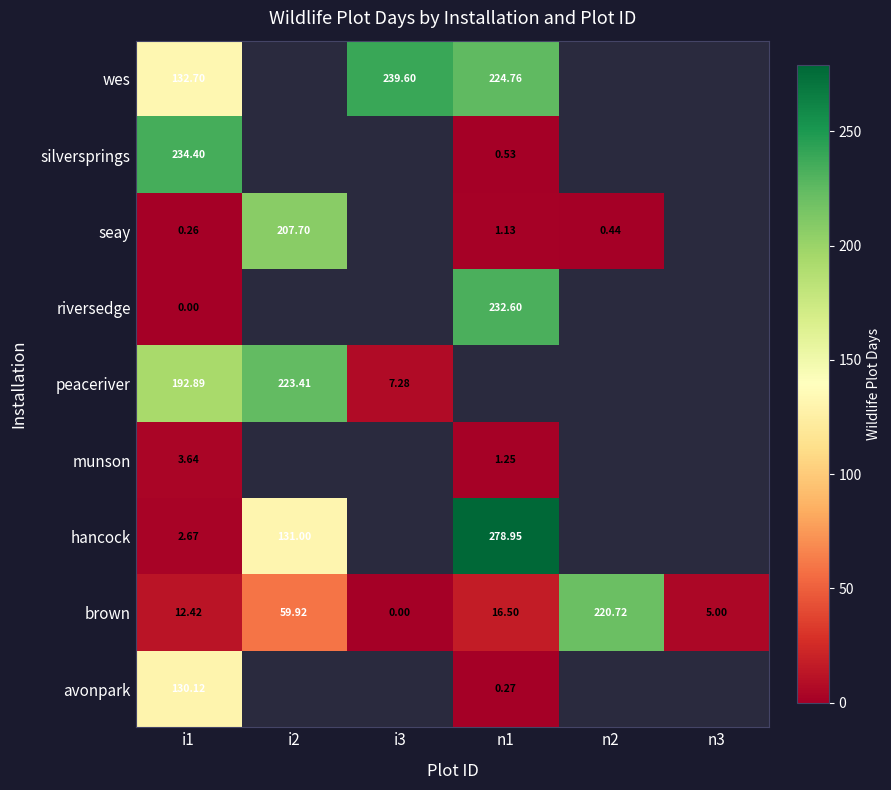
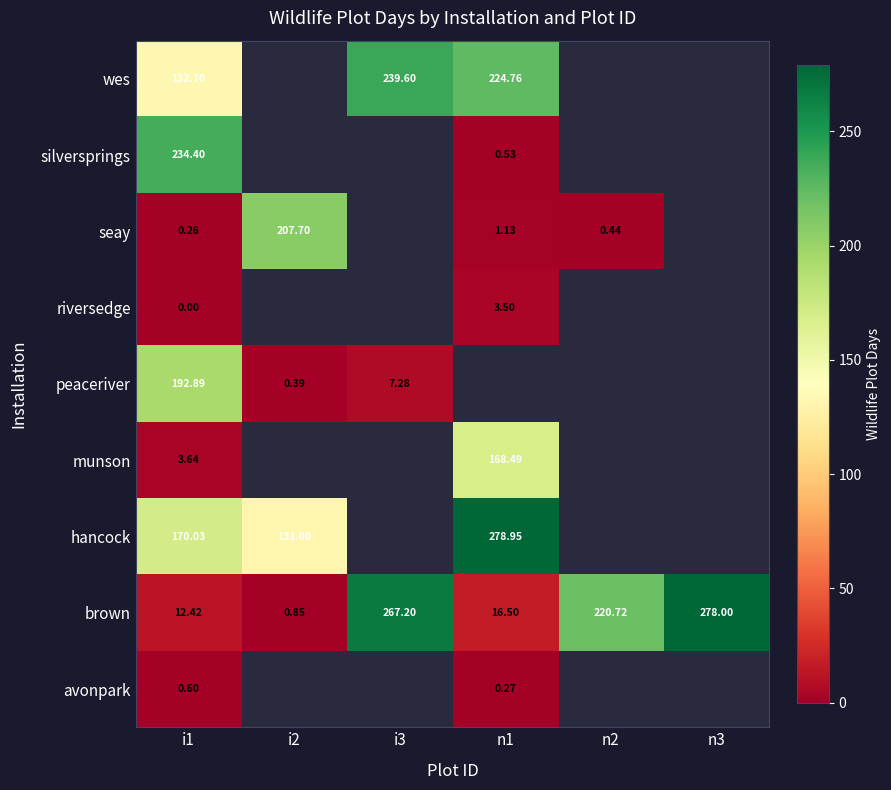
  {
    "wes": {
      "i1": 132.70,
      "i3": 239.60,
      "n1": 224.76
    },
    "silversprings": {
      "i1": 234.40,
      "n1": 0.53
    },
    "seay": {
      "i1": 0.26,
      "i2": 207.70,
      "n1": 1.13,
      "n2": 0.44
    },
    "riversedge": {
      "i1": 0.00,
-     "n1": 232.60
+     "n1": 3.50
    },
    "peaceriver": {
      "i1": 192.89,
-     "i2": 223.41,
+     "i2": 0.39,
      "i3": 7.28
    },
    "munson": {
      "i1": 3.64,
-     "n1": 1.25
+     "n1": 168.49
    },
    "hancock": {
-     "i1": 2.67,
+     "i1": 170.03,
      "i2": 131.00,
      "n1": 278.95
    },
    "brown": {
      "i1": 12.42,
-     "i2": 59.92,
-     "i3": 0.00,
+     "i2": 0.85,
+     "i3": 267.20,
      "n1": 16.50,
      "n2": 220.72,
-     "n3": 5.00
+     "n3": 278.00
    },
    "avonpark": {
-     "i1": 130.12,
+     "i1": 0.60,
      "n1": 0.27
    }
  }
